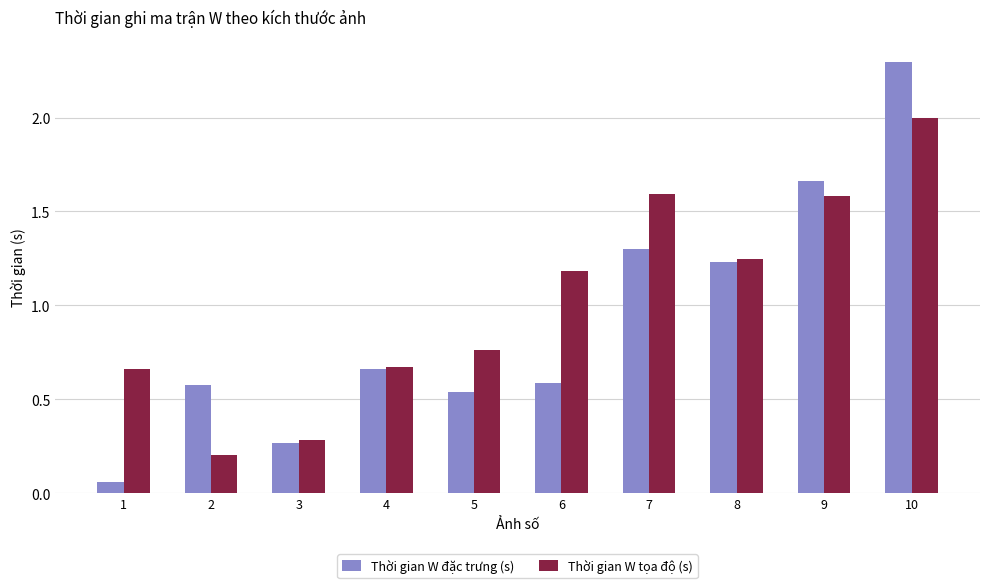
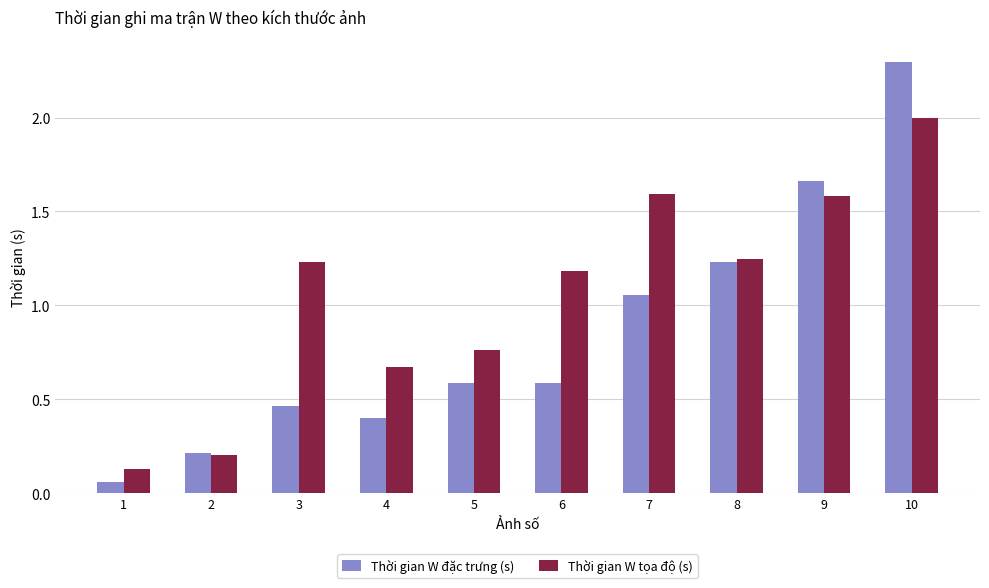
  {
    "Thời gian W đặc trưng (s)": {
      "1": 0.06,
-     "2": 0.58,
-     "3": 0.27,
-     "4": 0.66,
-     "5": 0.54,
+     "2": 0.21,
+     "3": 0.46,
+     "4": 0.40,
+     "5": 0.59,
      "6": 0.59,
-     "7": 1.30,
+     "7": 1.05,
      "8": 1.23,
      "9": 1.66,
      "10": 2.30
    },
    "Thời gian W tọa độ (s)": {
-     "1": 0.66,
+     "1": 0.13,
      "2": 0.21,
-     "3": 0.29,
+     "3": 1.23,
      "4": 0.67,
      "5": 0.76,
      "6": 1.18,
      "7": 1.59,
      "8": 1.25,
      "9": 1.58,
      "10": 2.00
    }
  }
